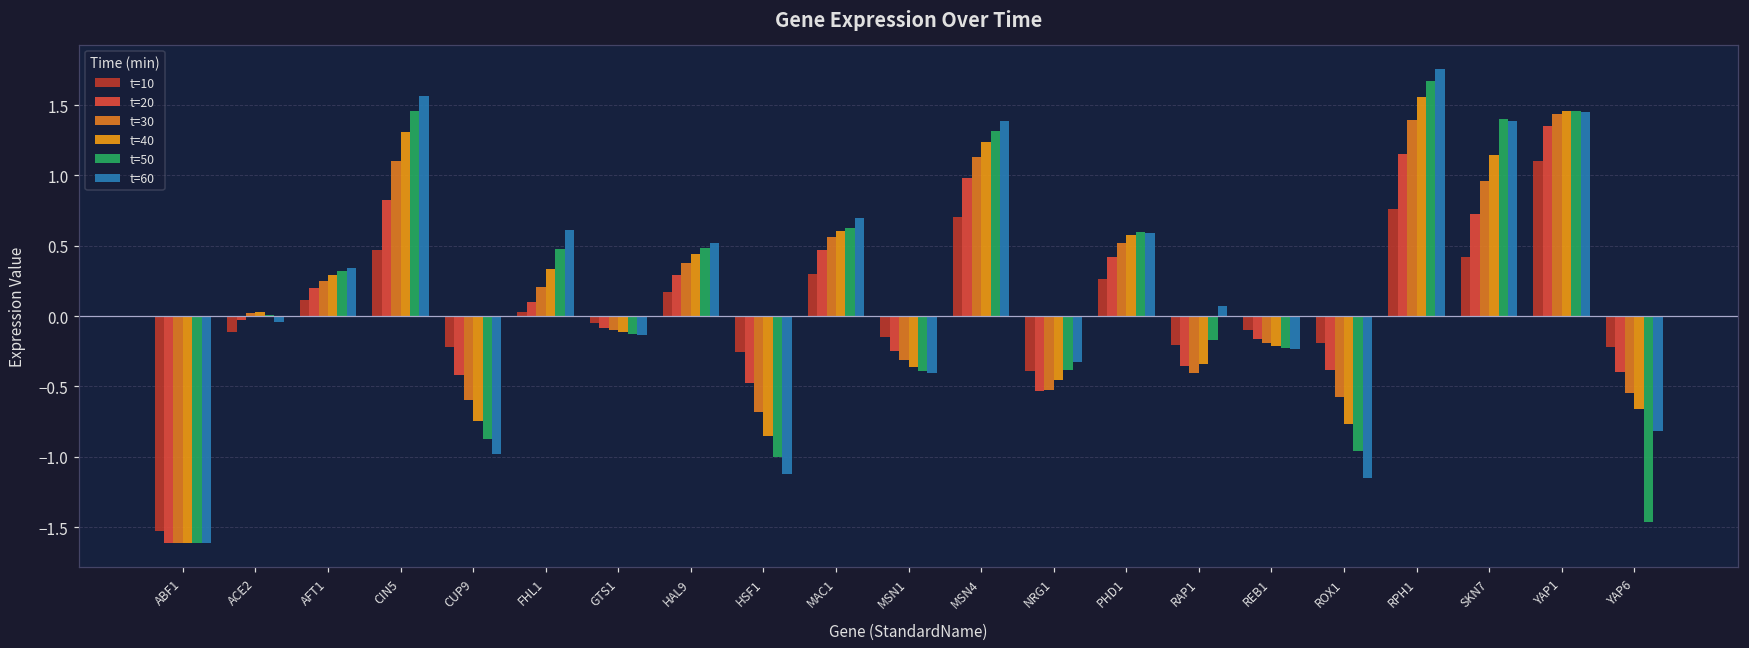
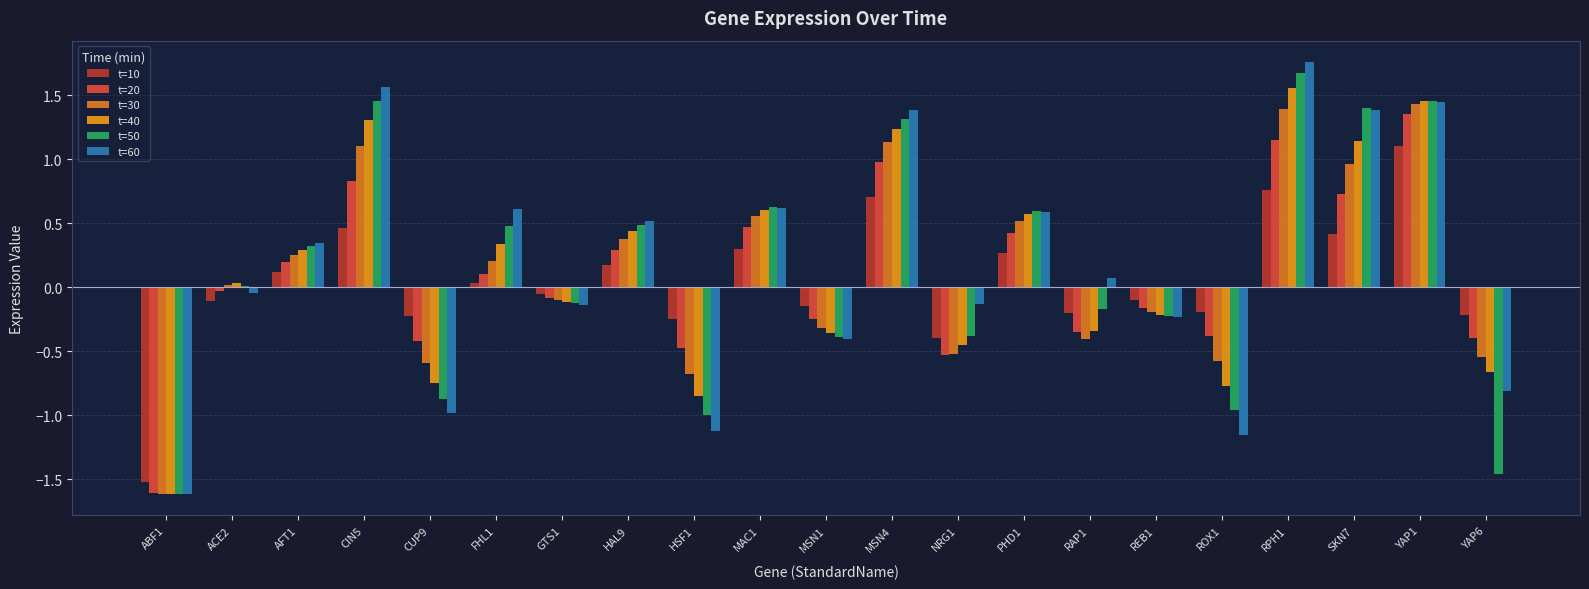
  {
    "t=50": {
      "ABF1": -1.61,
      "AFT1": 0.32,
      "CIN5": 1.46,
      "CUP9": -0.87,
      "FHL1": 0.48,
      "GTS1": -0.12,
      "HAL9": 0.49,
      "HSF1": -1.00,
      "MAC1": 0.62,
      "MSN1": -0.39,
      "MSN4": 1.32,
      "NRG1": -0.38,
      "PHD1": 0.60,
      "RAP1": -0.17,
      "REB1": -0.23,
      "ROX1": -0.96,
      "RPH1": 1.67,
      "SKN7": 1.40,
      "YAP1": 1.46,
      "YAP6": -1.46
    },
    "t=60": {
      "ABF1": -1.61,
      "ACE2": -0.04,
      "AFT1": 0.34,
      "CIN5": 1.56,
      "CUP9": -0.98,
      "FHL1": 0.62,
      "GTS1": -0.13,
      "HAL9": 0.52,
      "HSF1": -1.12,
-     "MAC1": 0.70,
+     "MAC1": 0.62,
      "MSN1": -0.41,
      "MSN4": 1.39,
-     "NRG1": -0.32,
+     "NRG1": -0.13,
      "PHD1": 0.59,
      "RAP1": 0.07,
      "REB1": -0.23,
      "ROX1": -1.15,
      "RPH1": 1.76,
      "SKN7": 1.38,
      "YAP1": 1.45,
      "YAP6": -0.81
    }
  }
